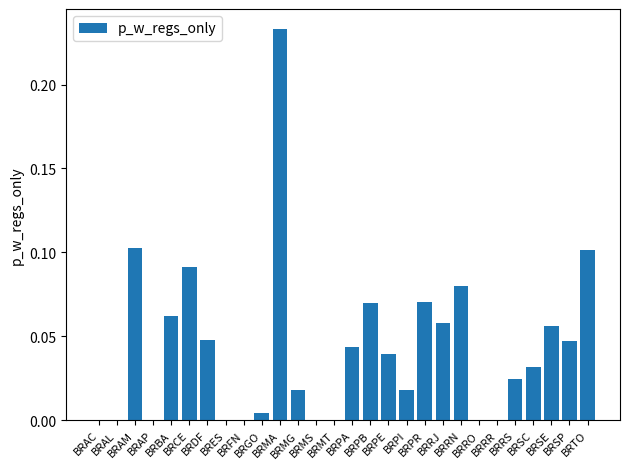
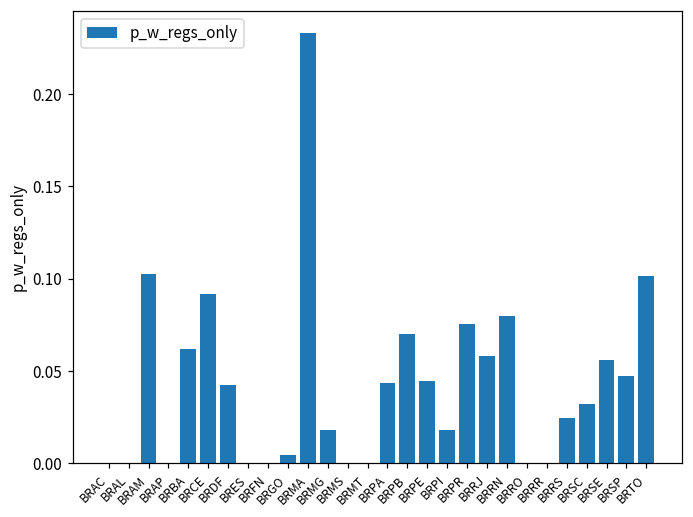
  {
    "BRAC": 0.000,
    "BRAL": 0.000,
    "BRAM": 0.102,
    "BRAP": 0.000,
    "BRBA": 0.062,
    "BRCE": 0.091,
-   "BRDF": 0.048,
+   "BRDF": 0.043,
    "BRES": 0.000,
    "BRFN": 0.000,
    "BRGO": 0.004,
    "BRMA": 0.233,
    "BRMG": 0.018,
    "BRMS": 0.000,
    "BRMT": 0.000,
    "BRPA": 0.043,
    "BRPB": 0.070,
-   "BRPE": 0.039,
+   "BRPE": 0.044,
    "BRPI": 0.018,
-   "BRPR": 0.070,
+   "BRPR": 0.075,
    "BRRJ": 0.058,
    "BRRN": 0.080,
    "BRRO": 0.000,
    "BRRR": 0.000,
    "BRRS": 0.024,
    "BRSC": 0.032,
    "BRSE": 0.056,
    "BRSP": 0.047,
    "BRTO": 0.101
  }
